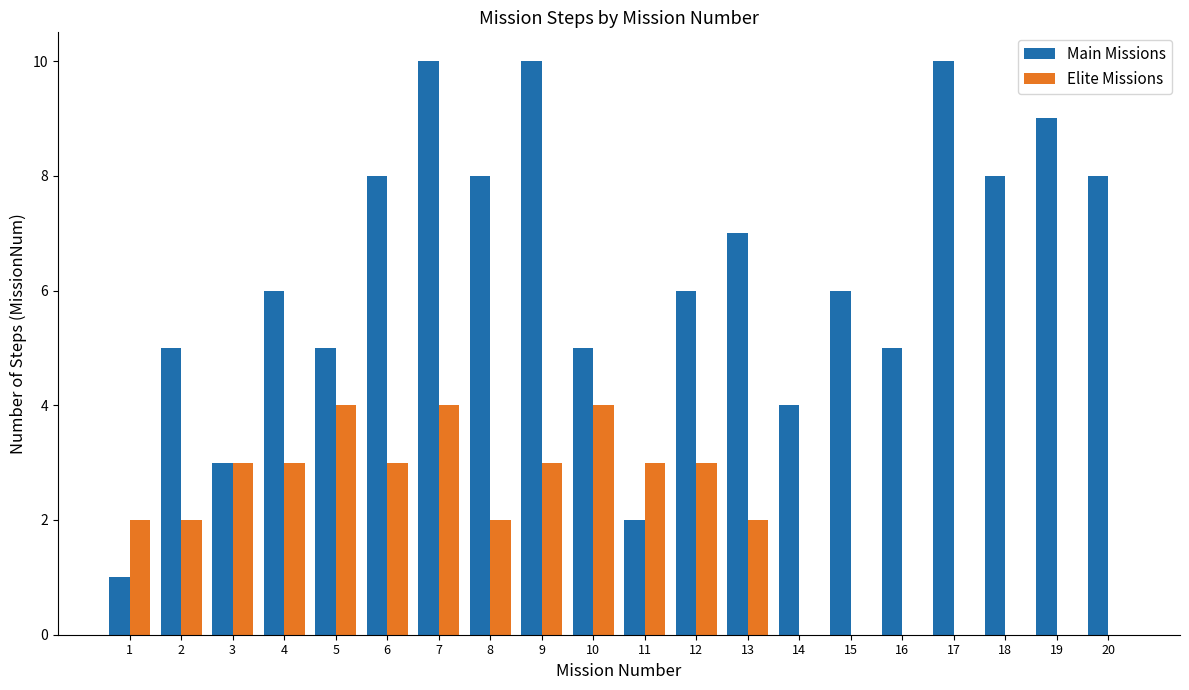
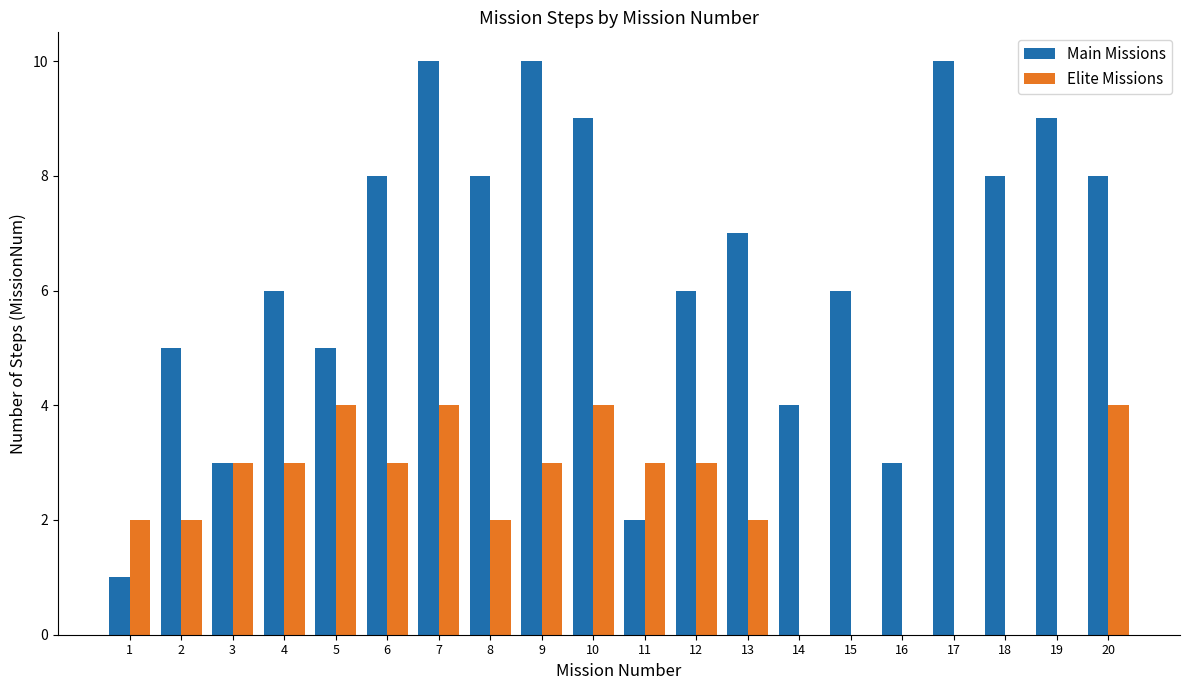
  {
    "Main Missions": {
      "1": 1,
      "2": 5,
      "3": 3,
      "4": 6,
      "5": 5,
      "6": 8,
      "7": 10,
      "8": 8,
      "9": 10,
-     "10": 5,
+     "10": 9,
      "11": 2,
      "12": 6,
      "13": 7,
      "14": 4,
      "15": 6,
-     "16": 5,
+     "16": 3,
      "17": 10,
      "18": 8,
      "19": 9,
      "20": 8
    },
    "Elite Missions": {
      "1": 2,
      "2": 2,
      "3": 3,
      "4": 3,
      "5": 4,
      "6": 3,
      "7": 4,
      "8": 2,
      "9": 3,
      "10": 4,
      "11": 3,
      "12": 3,
      "13": 2,
      "14": 0,
      "15": 0,
      "16": 0,
      "17": 0,
      "18": 0,
      "19": 0,
-     "20": 0
+     "20": 4
    }
  }
